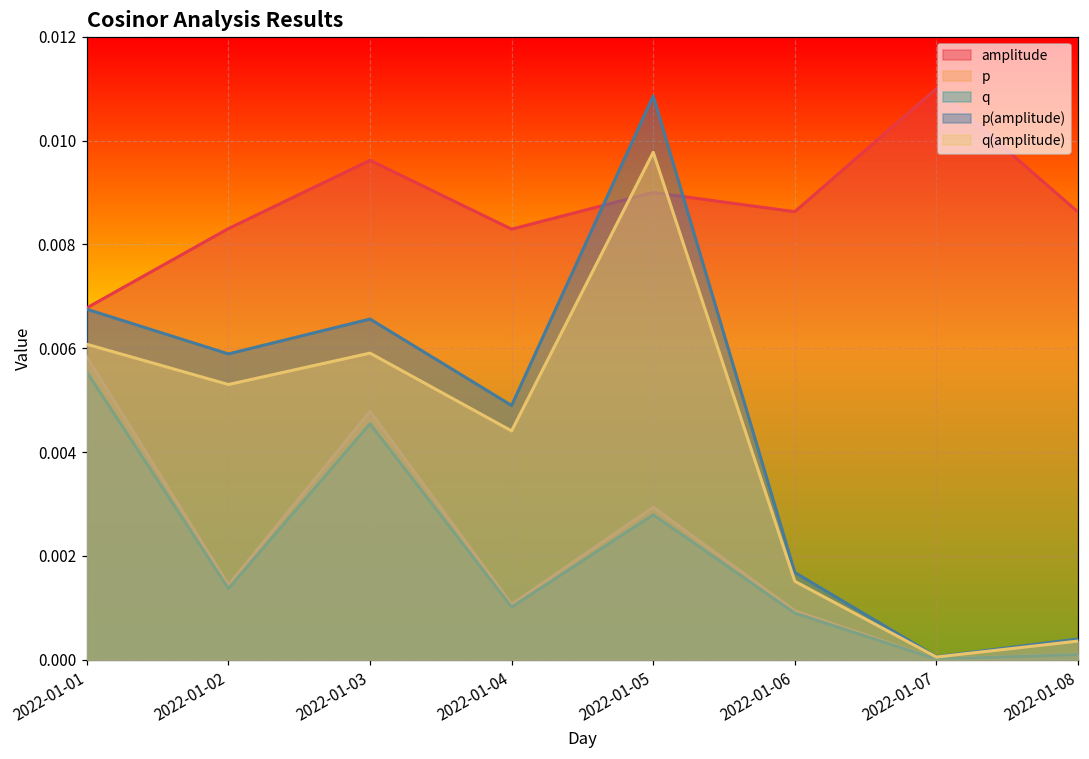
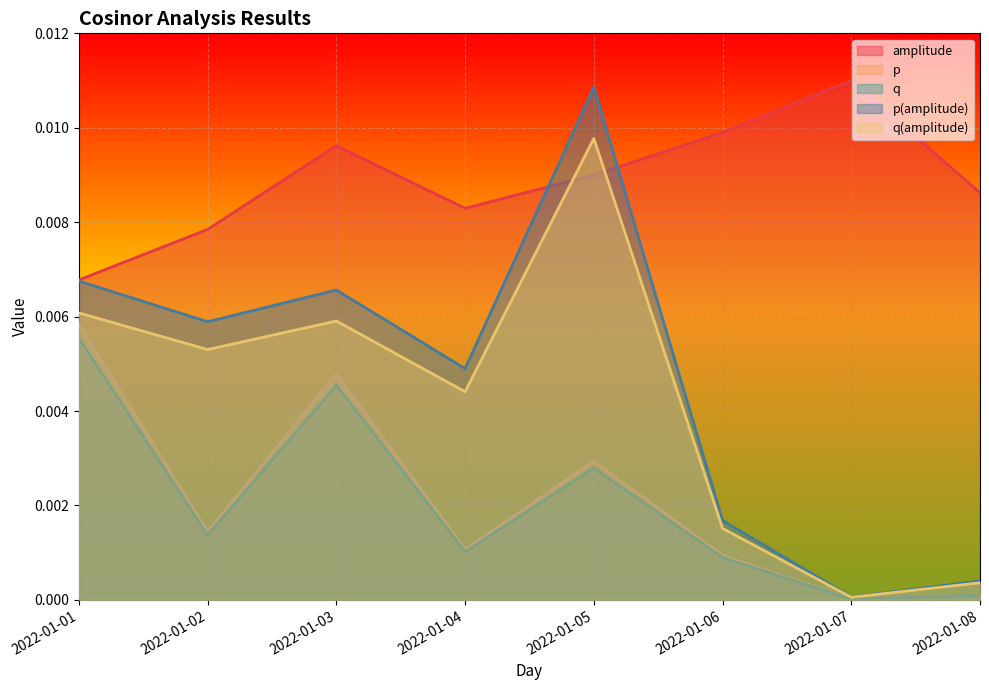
  {
    "amplitude": {
-     "2022-01-02": 0.0083,
+     "2022-01-02": 0.0078,
      "2022-01-03": 0.0096,
      "2022-01-04": 0.0083,
      "2022-01-05": 0.0090,
-     "2022-01-06": 0.0086,
+     "2022-01-06": 0.0099,
      "2022-01-07": 0.0110,
      "2022-01-08": 0.0086
    }
  }
